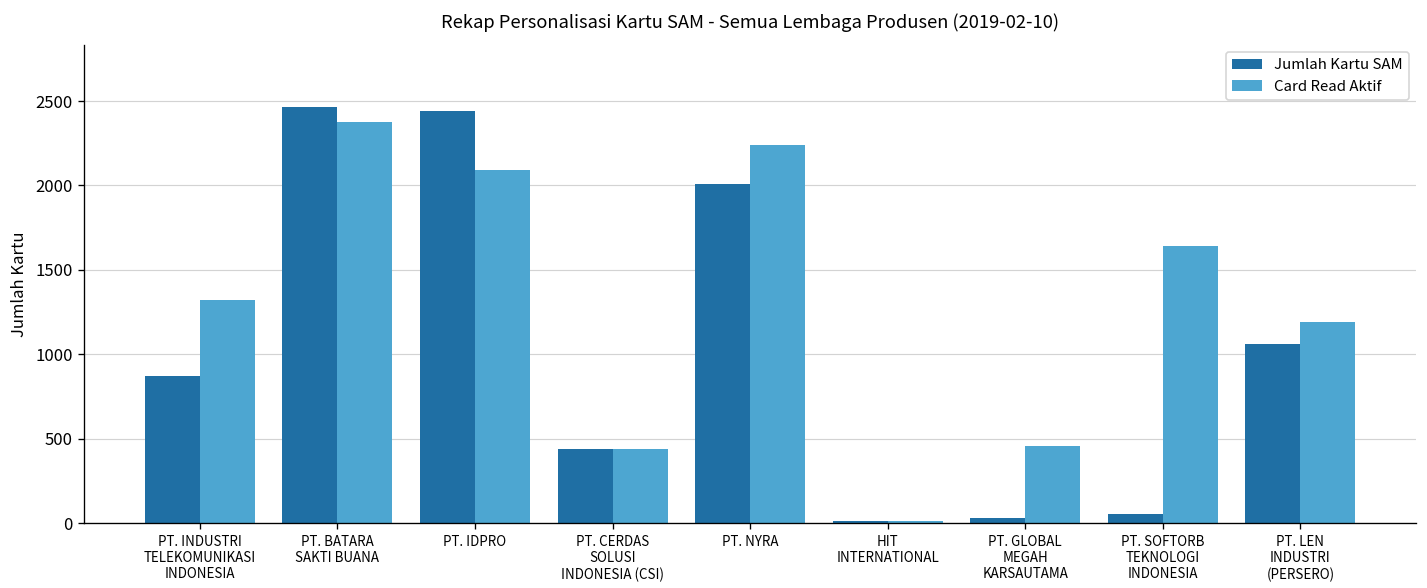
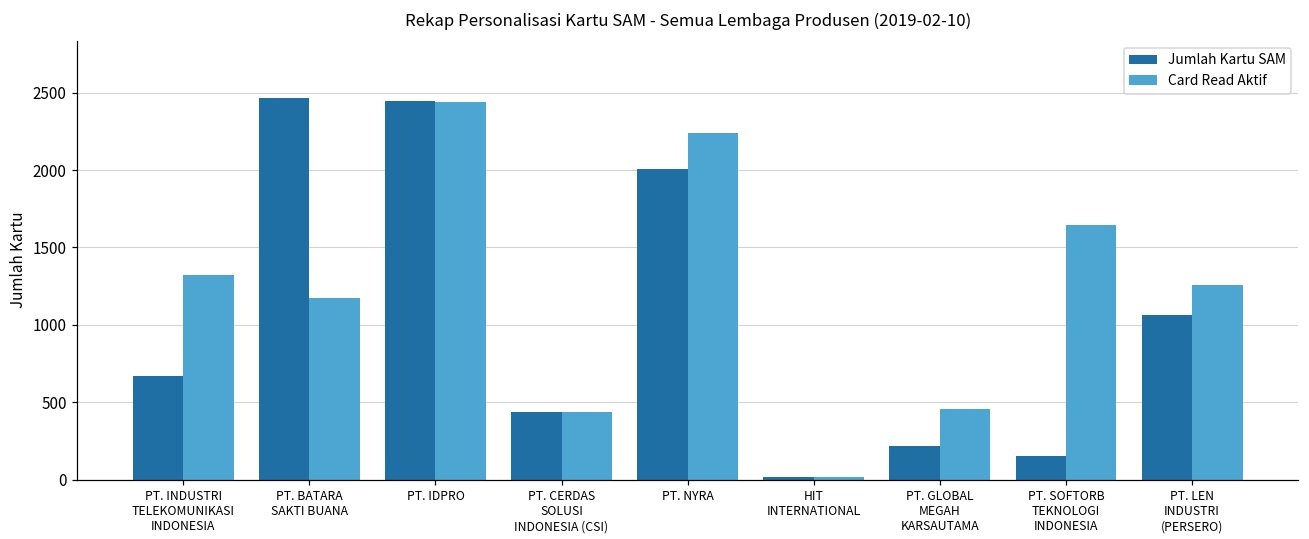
  {
    "Jumlah Kartu SAM": {
-     "PT. INDUSTRI TELEKOMUNIKASI INDONESIA": 870,
+     "PT. INDUSTRI TELEKOMUNIKASI INDONESIA": 670,
      "PT. BATARA SAKTI BUANA": 2470,
      "PT. IDPRO": 2440,
      "PT. CERDAS SOLUSI INDONESIA (CSI)": 440,
      "PT. NYRA": 2010,
-     "PT. GLOBAL MEGAH KARSAUTAMA": 30,
-     "PT. SOFTORB TEKNOLOGI INDONESIA": 50,
+     "PT. GLOBAL MEGAH KARSAUTAMA": 210,
+     "PT. SOFTORB TEKNOLOGI INDONESIA": 160,
      "PT. LEN INDUSTRI (PERSERO)": 1060
    },
    "Card Read Aktif": {
      "PT. INDUSTRI TELEKOMUNIKASI INDONESIA": 1320,
-     "PT. BATARA SAKTI BUANA": 2380,
-     "PT. IDPRO": 2090,
+     "PT. BATARA SAKTI BUANA": 1170,
+     "PT. IDPRO": 2440,
      "PT. CERDAS SOLUSI INDONESIA (CSI)": 440,
      "PT. NYRA": 2240,
      "PT. GLOBAL MEGAH KARSAUTAMA": 460,
      "PT. SOFTORB TEKNOLOGI INDONESIA": 1640,
-     "PT. LEN INDUSTRI (PERSERO)": 1190
+     "PT. LEN INDUSTRI (PERSERO)": 1260
    }
  }
